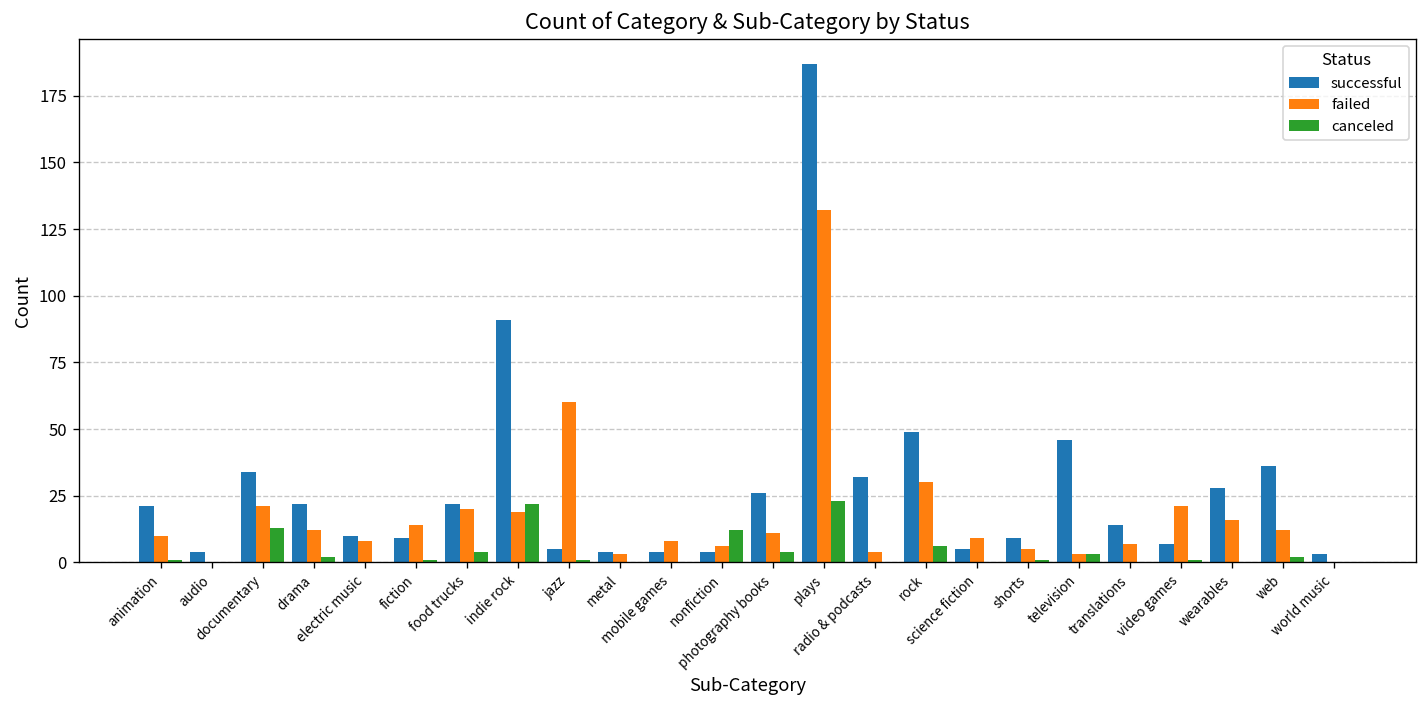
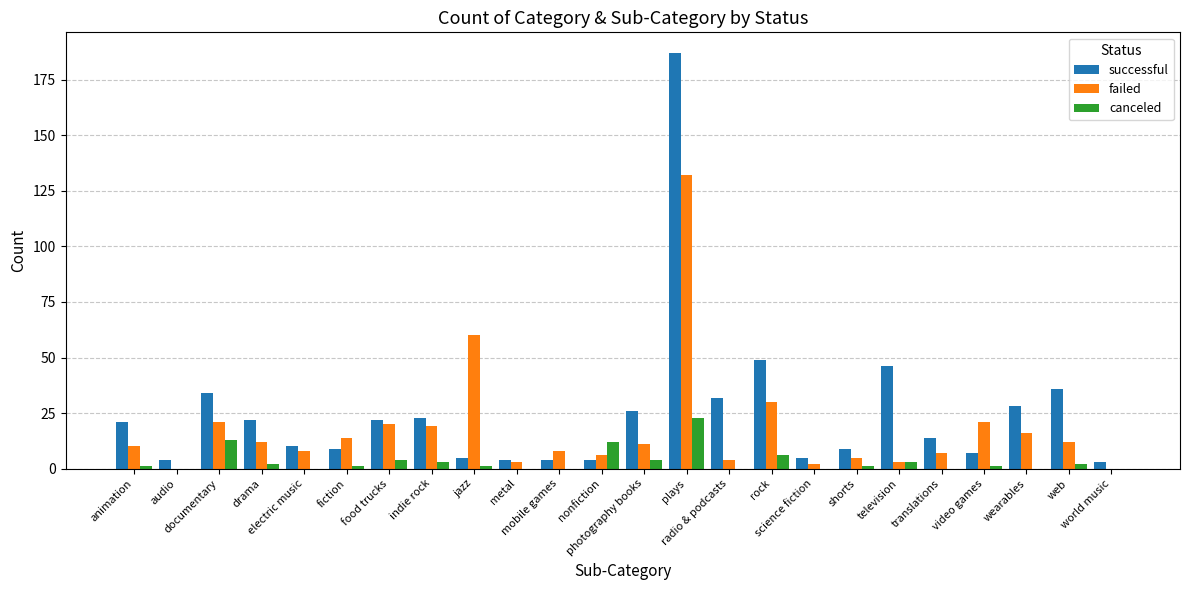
  {
    "successful": {
      "animation": 21,
      "audio": 4,
      "documentary": 34,
      "drama": 22,
      "electric music": 10,
      "fiction": 9,
      "food trucks": 22,
-     "indie rock": 91,
+     "indie rock": 23,
      "jazz": 5,
      "metal": 4,
      "mobile games": 4,
      "nonfiction": 4,
      "photography books": 26,
      "plays": 187,
      "radio & podcasts": 32,
      "rock": 49,
      "science fiction": 5,
      "shorts": 9,
      "television": 46,
      "translations": 14,
      "video games": 7,
      "wearables": 28,
      "web": 36,
      "world music": 3
    },
    "failed": {
      "animation": 10,
      "audio": 0,
      "documentary": 21,
      "drama": 12,
      "electric music": 8,
      "fiction": 14,
      "food trucks": 20,
      "indie rock": 19,
      "jazz": 60,
      "metal": 3,
      "mobile games": 8,
      "nonfiction": 6,
      "photography books": 11,
      "plays": 132,
      "radio & podcasts": 4,
      "rock": 30,
-     "science fiction": 9,
+     "science fiction": 2,
      "shorts": 5,
      "television": 3,
      "translations": 7,
      "video games": 21,
      "wearables": 16,
      "web": 12,
      "world music": 0
    },
    "canceled": {
      "audio": 0,
      "documentary": 13,
      "drama": 2,
      "electric music": 0,
      "food trucks": 4,
-     "indie rock": 22,
+     "indie rock": 3,
      "metal": 0,
      "mobile games": 0,
      "nonfiction": 12,
      "photography books": 4,
      "plays": 23,
      "radio & podcasts": 0,
      "rock": 6,
      "science fiction": 0,
      "television": 3,
      "translations": 0,
      "wearables": 0,
      "web": 2,
      "world music": 0
    }
  }
